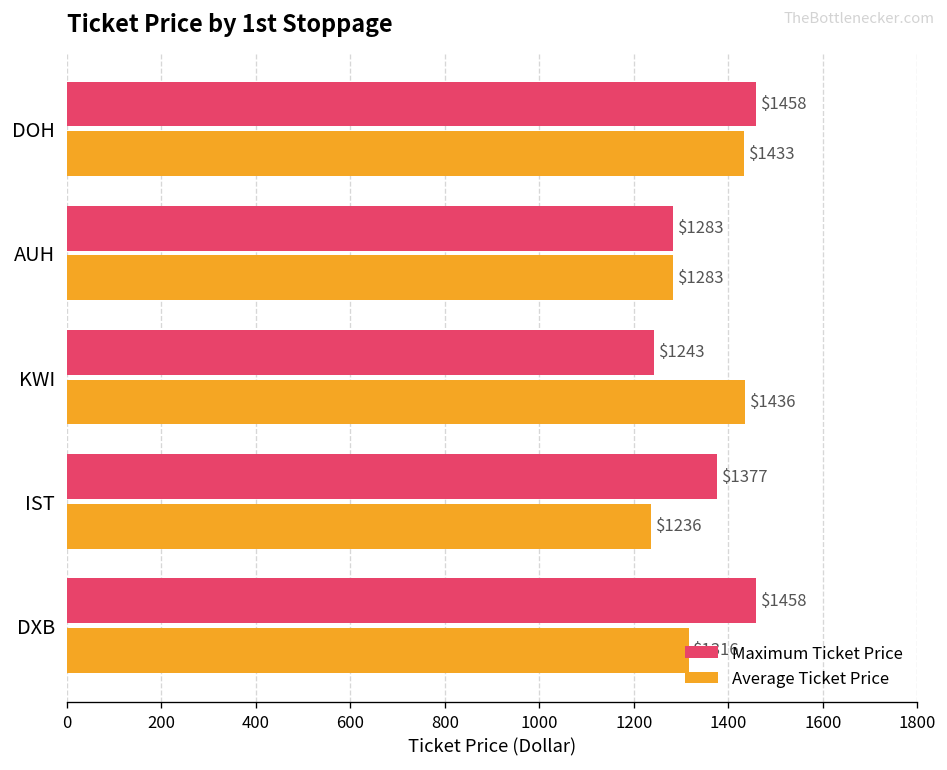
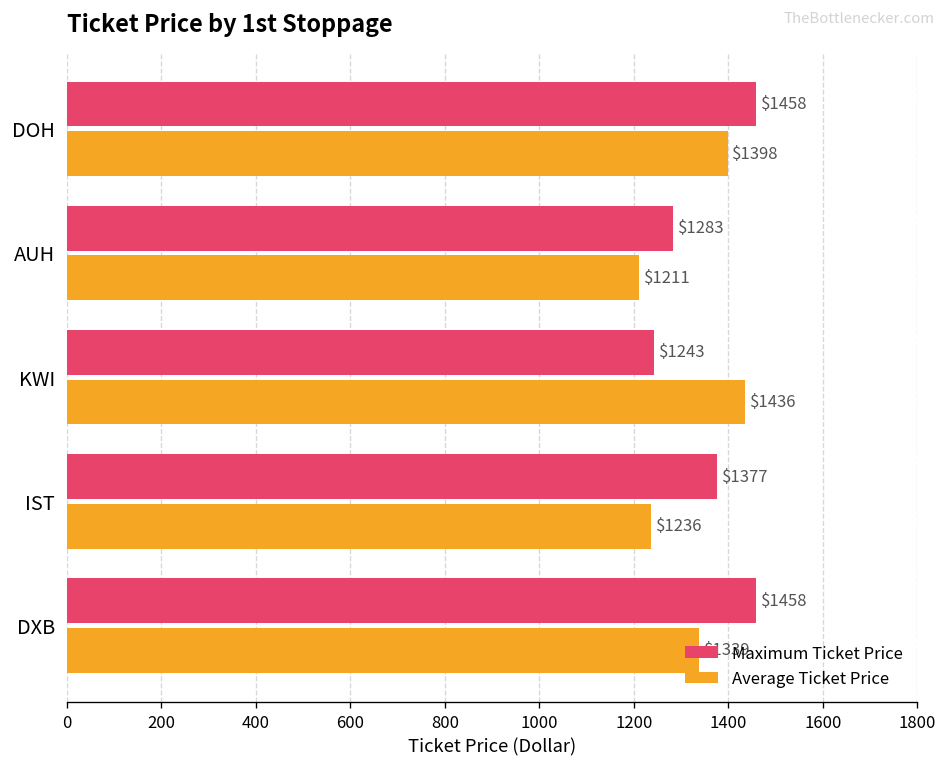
  {
    "Maximum Ticket Price": {
      "DOH": "$1458",
      "AUH": "$1283",
      "KWI": "$1243",
      "IST": "$1377",
      "DXB": "$1458"
    },
    "Average Ticket Price": {
-     "DOH": "$1433",
-     "AUH": "$1283",
+     "DOH": "$1398",
+     "AUH": "$1211",
      "KWI": "$1436",
      "IST": "$1236",
-     "DXB": "$1316"
+     "DXB": "$1339"
    }
  }
